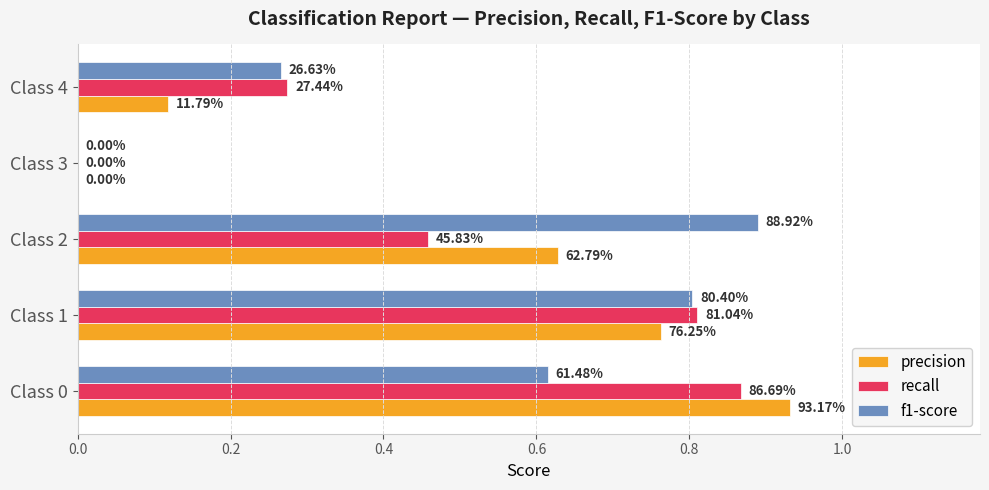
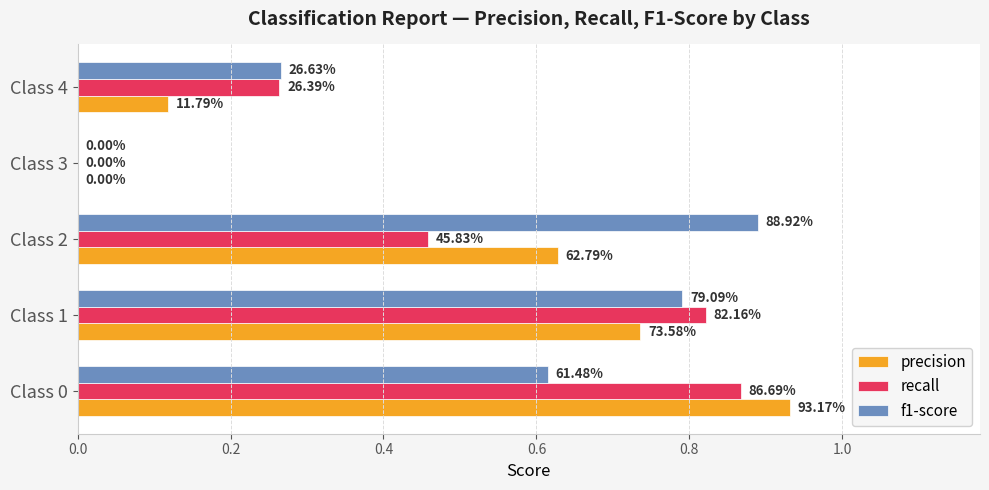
  {
    "precision": {
      "Class 4": "11.79%",
      "Class 3": "0.00%",
      "Class 2": "62.79%",
-     "Class 1": "76.25%",
+     "Class 1": "73.58%",
      "Class 0": "93.17%"
    },
    "recall": {
-     "Class 4": "27.44%",
+     "Class 4": "26.39%",
      "Class 3": "0.00%",
      "Class 2": "45.83%",
-     "Class 1": "81.04%",
+     "Class 1": "82.16%",
      "Class 0": "86.69%"
    },
    "f1-score": {
      "Class 4": "26.63%",
      "Class 3": "0.00%",
      "Class 2": "88.92%",
-     "Class 1": "80.40%",
+     "Class 1": "79.09%",
      "Class 0": "61.48%"
    }
  }
